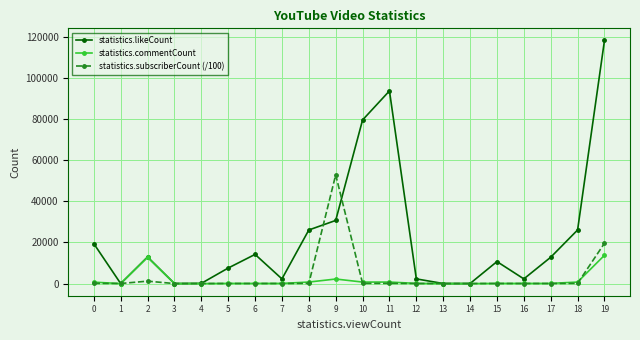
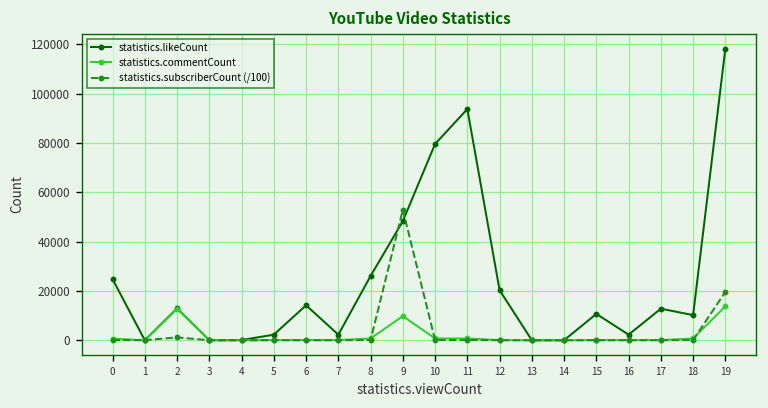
  {
    "statistics.likeCount": {
-     "0": 19000,
-     "5": 8000,
+     "0": 25000,
+     "5": 2000,
      "6": 14000,
      "7": 2000,
      "8": 26000,
-     "9": 31000,
+     "9": 48000,
      "10": 80000,
      "11": 94000,
-     "12": 2000,
+     "12": 20000,
      "15": 11000,
      "16": 2000,
      "17": 13000,
-     "18": 26000,
+     "18": 10000,
      "19": 118000
    },
    "statistics.commentCount": {
-     "9": 2000,
+     "9": 10000,
      "19": 14000
    },
    "statistics.subscriberCount (/100)": {
      "2": 1000,
      "9": 53000,
      "19": 20000
    }
  }
